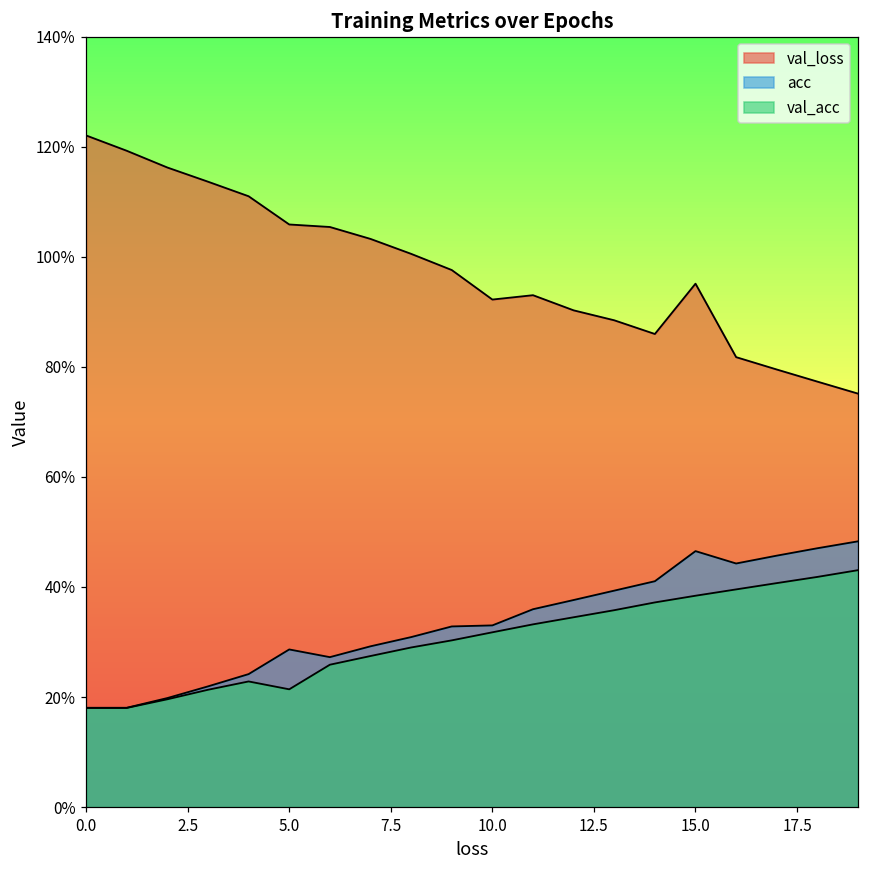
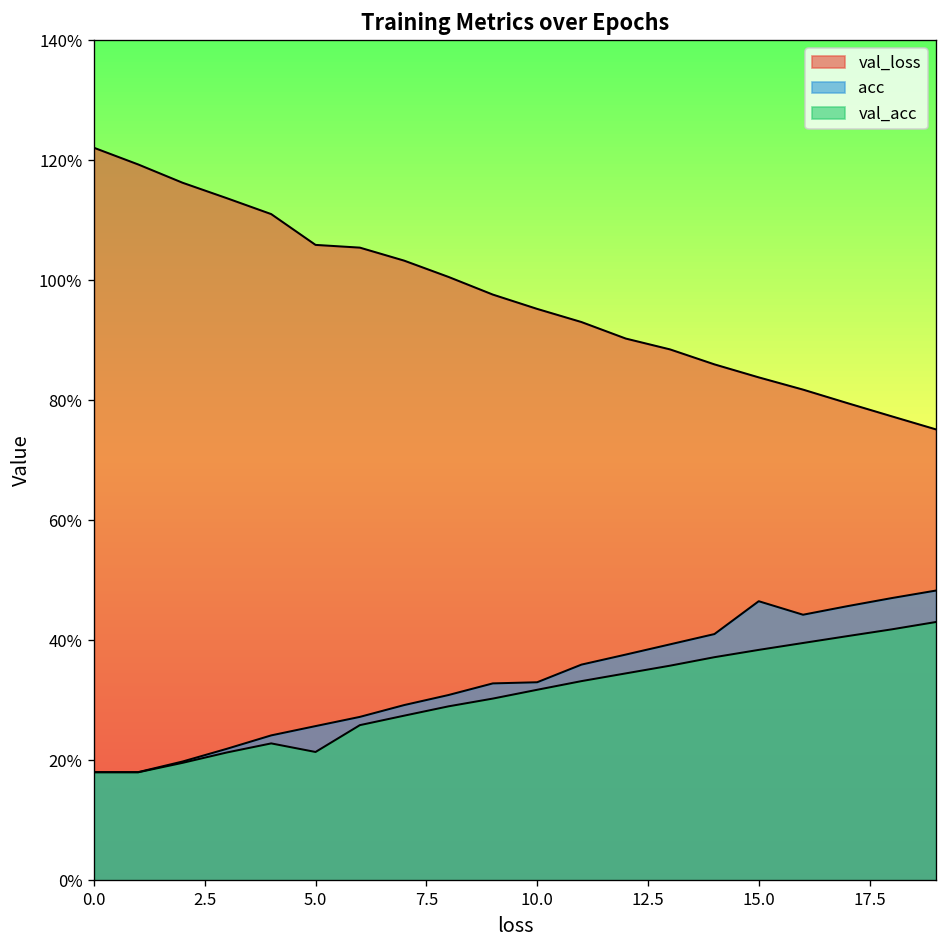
  {
    "val_loss": {
      "0.0": "122%",
      "5.0": "106%",
-     "10.0": "92%",
-     "15.0": "95%"
+     "10.0": "95%",
+     "15.0": "84%"
    },
    "acc": {
-     "5.0": "29%",
+     "5.0": "26%",
      "10.0": "33%",
      "15.0": "47%"
    },
    "val_acc": {
      "5.0": "21%",
      "10.0": "32%",
      "15.0": "38%"
    }
  }
